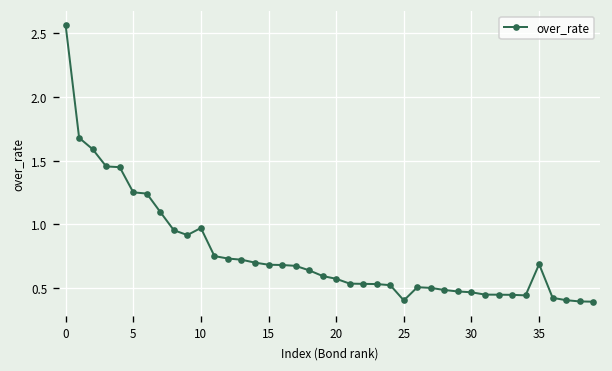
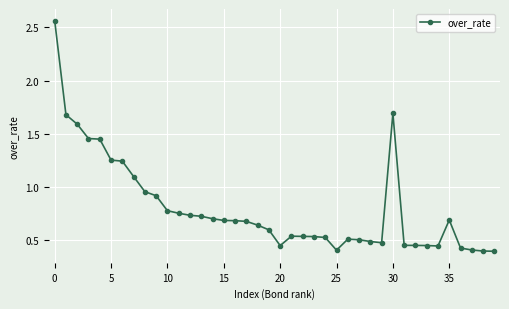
  {
    "0": 2.56,
    "5": 1.25,
-   "10": 0.97,
+   "10": 0.77,
    "15": 0.68,
-   "20": 0.57,
+   "20": 0.44,
    "25": 0.40,
-   "30": 0.47,
+   "30": 1.69,
    "35": 0.69
  }
